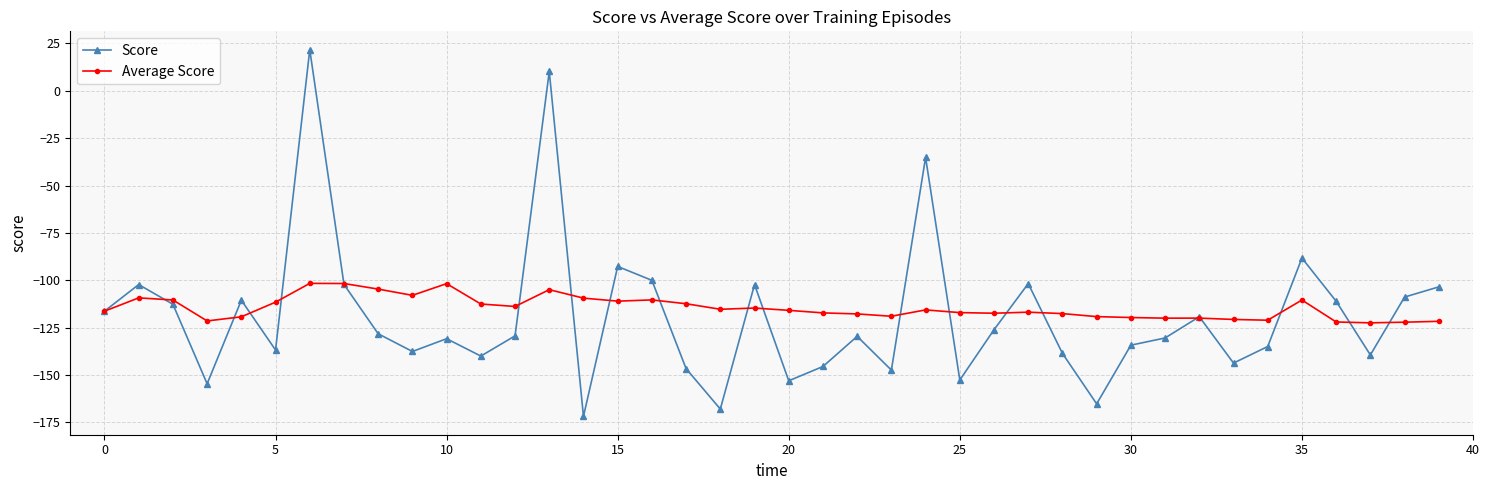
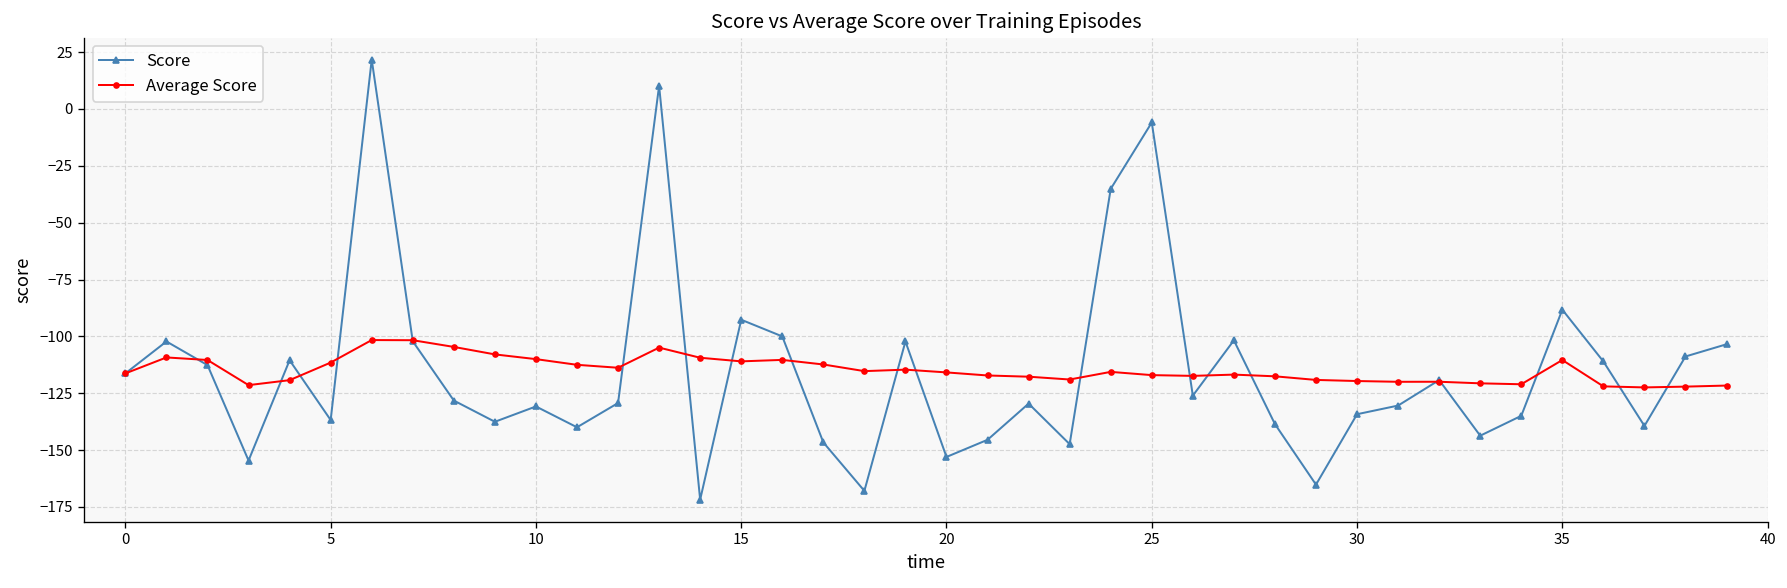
  {
    "Score": {
      "5": -137,
      "10": -131,
      "15": -93,
      "20": -153,
-     "25": -153,
+     "25": -6,
      "30": -134,
      "35": -88
    },
    "Average Score": {
      "5": -112,
-     "10": -102,
+     "10": -110,
      "15": -111,
      "20": -116,
      "25": -117,
      "30": -120,
      "35": -110
    }
  }
